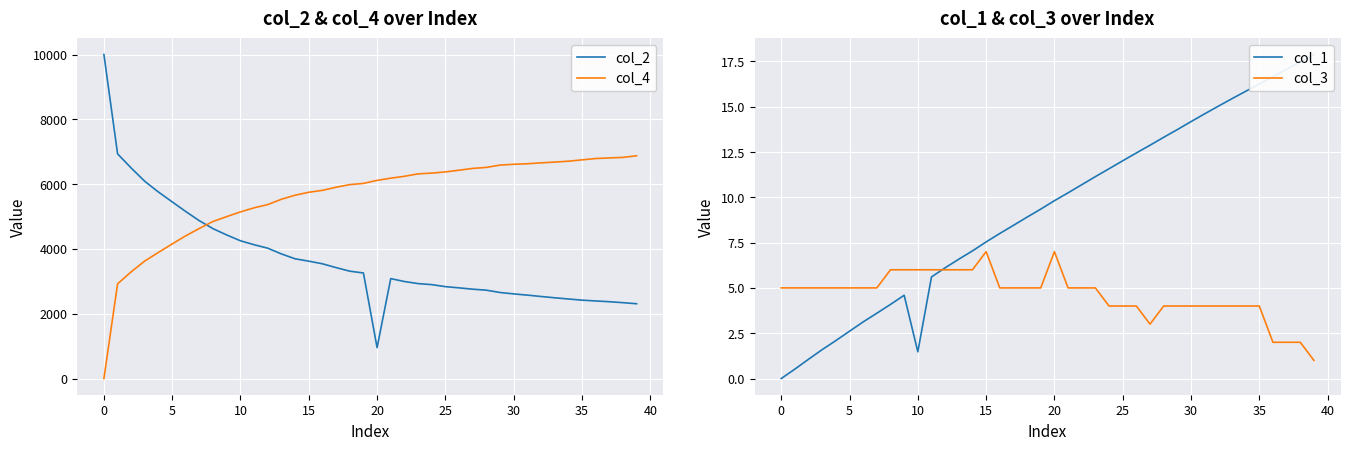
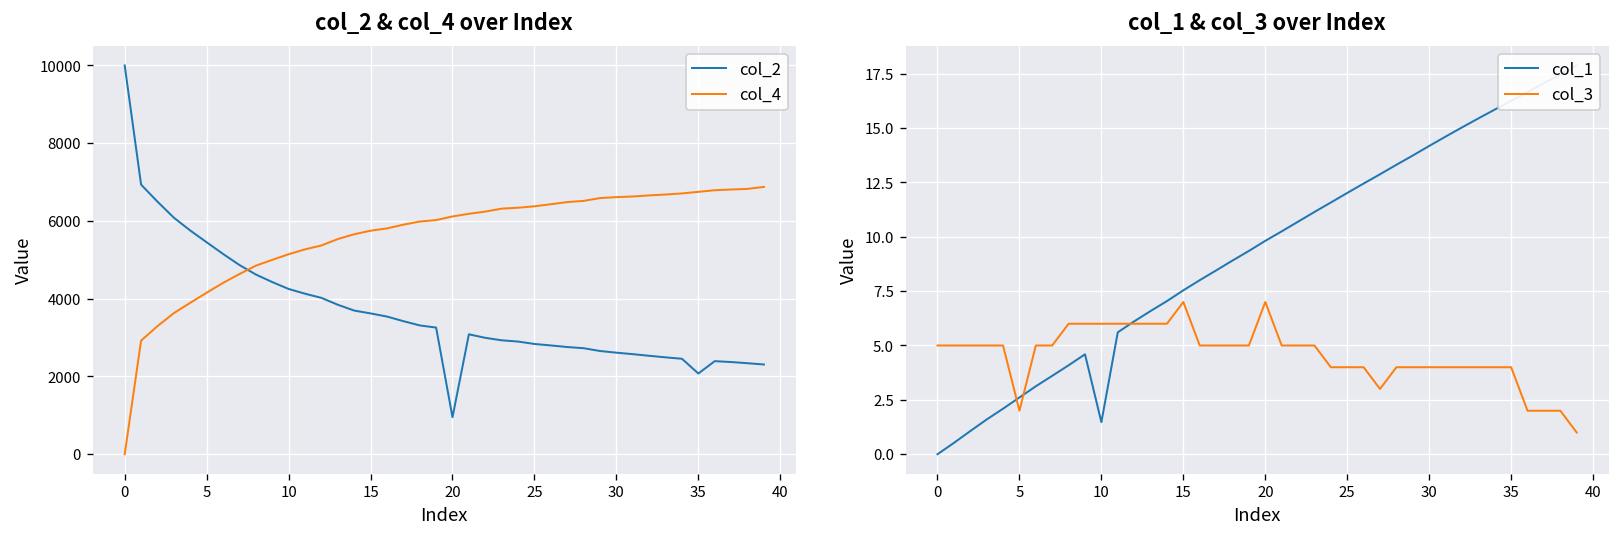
  {
    "col_2 & col_4 over Index": {
      "col_2": {
        "0": 10000,
        "5": 5500,
        "10": 4300,
        "15": 3600,
        "20": 1000,
        "25": 2800,
        "30": 2600,
-       "35": 2400
+       "35": 2100
      },
      "col_4": {
        "0": 0,
        "5": 4200,
        "10": 5100,
        "15": 5700,
        "20": 6100,
        "25": 6400,
        "30": 6600,
        "35": 6700
      }
    },
    "col_1 & col_3 over Index": {
      "col_1": {
        "0": 0,
        "5": 2.6,
        "10": 1.5,
        "15": 7.5,
        "20": 9.8,
        "25": 12,
        "30": 14.2
      },
      "col_3": {
        "0": 5,
-       "5": 5,
+       "5": 2,
        "10": 6,
        "15": 7,
        "20": 7,
        "25": 4,
        "30": 4,
        "35": 4
      }
    }
  }
